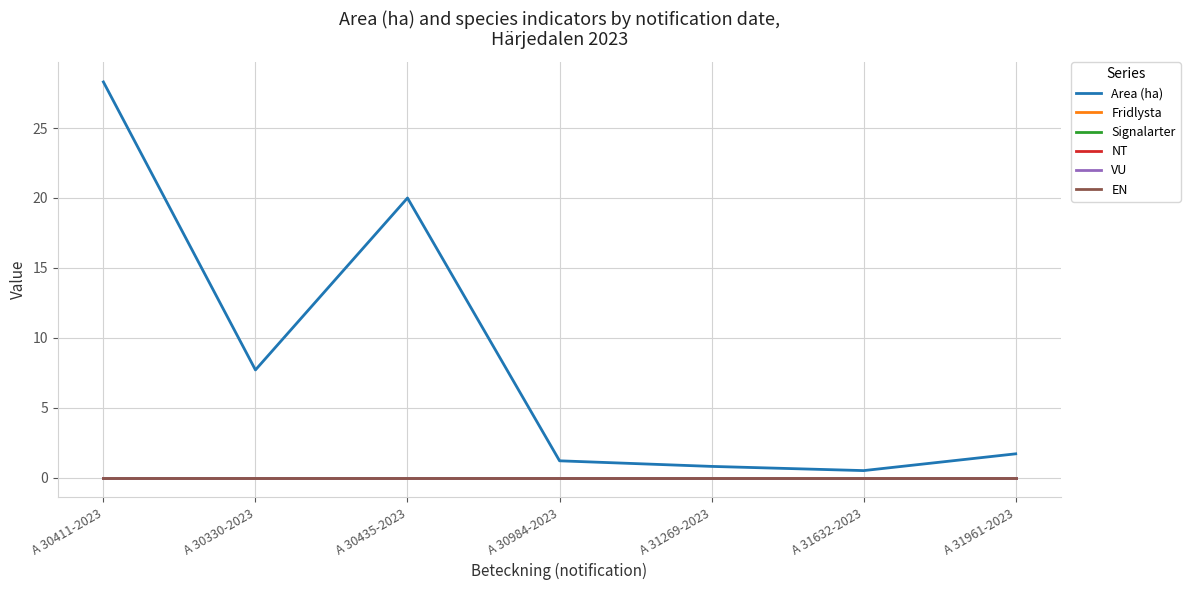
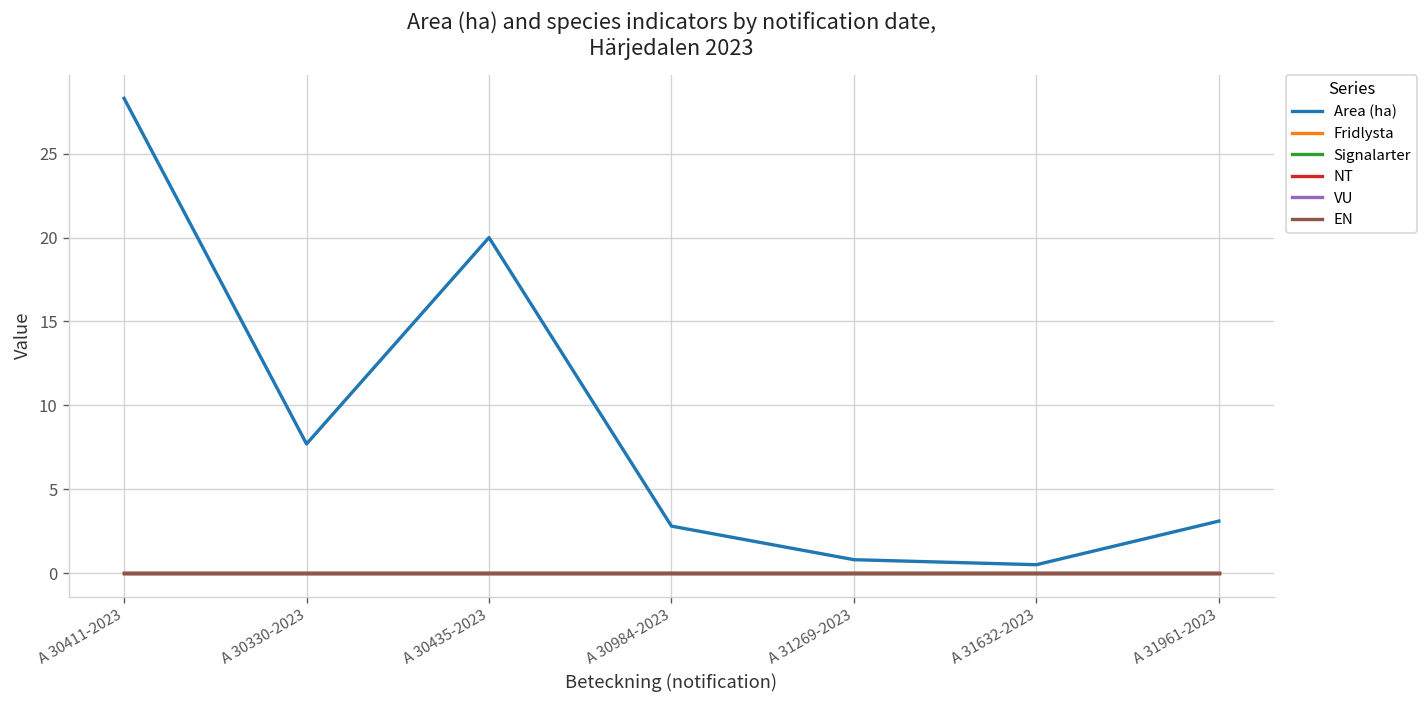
  {
    "Area (ha)": {
      "A 30411-2023": 28.3,
      "A 30330-2023": 7.7,
      "A 30435-2023": 20.0,
-     "A 30984-2023": 1.2,
+     "A 30984-2023": 2.8,
      "A 31269-2023": 0.8,
      "A 31632-2023": 0.5,
-     "A 31961-2023": 1.7
+     "A 31961-2023": 3.1
    },
    "EN": {
      "A 30411-2023": 0.0,
      "A 30330-2023": 0.0,
      "A 30435-2023": 0.0,
      "A 30984-2023": 0.0,
      "A 31269-2023": 0.0,
      "A 31632-2023": 0.0,
      "A 31961-2023": 0.0
    }
  }
